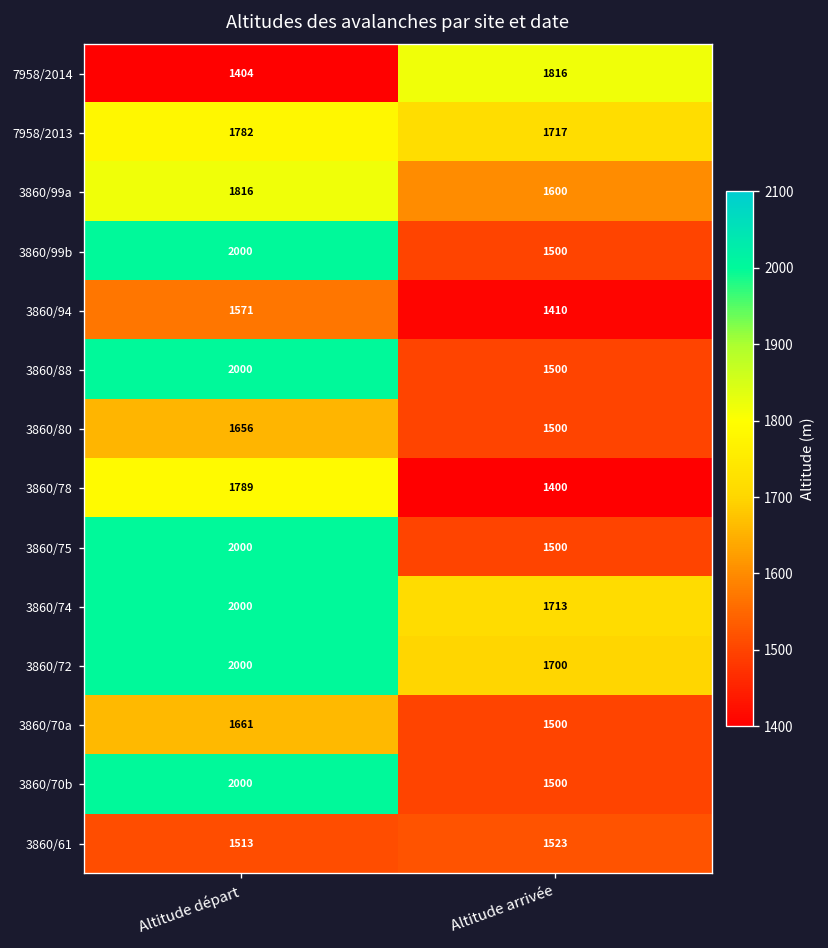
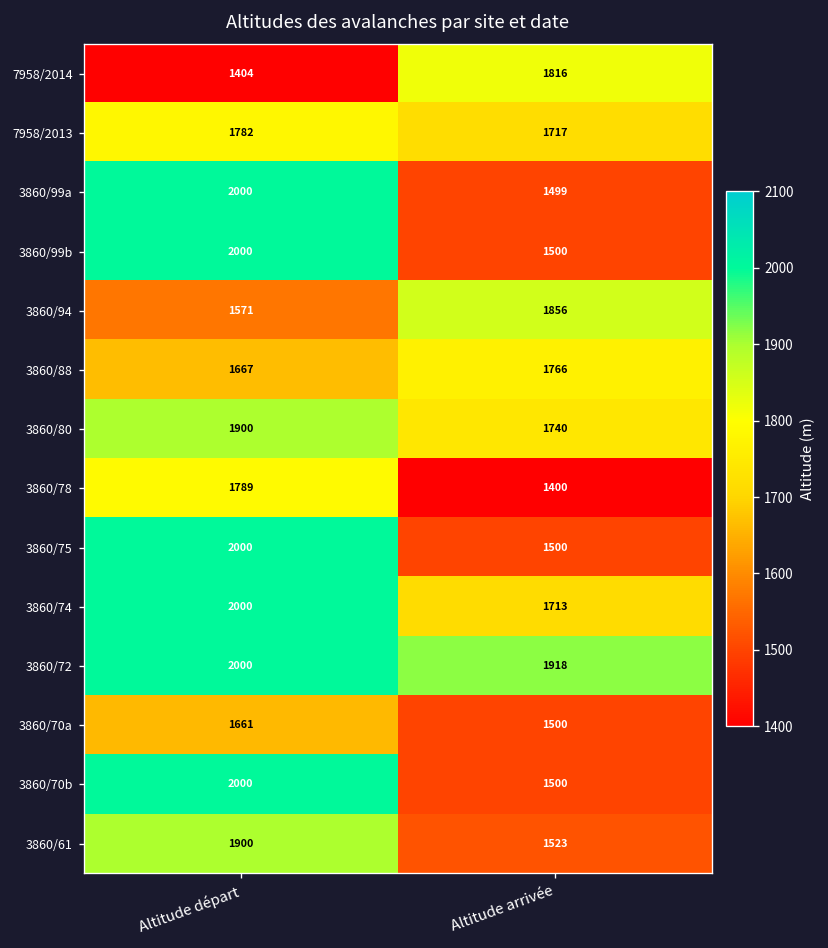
  {
    "7958/2014": {
      "Altitude départ": 1404,
      "Altitude arrivée": 1816
    },
    "7958/2013": {
      "Altitude départ": 1782,
      "Altitude arrivée": 1717
    },
    "3860/99a": {
-     "Altitude départ": 1816,
-     "Altitude arrivée": 1600
+     "Altitude départ": 2000,
+     "Altitude arrivée": 1499
    },
    "3860/99b": {
      "Altitude départ": 2000,
      "Altitude arrivée": 1500
    },
    "3860/94": {
      "Altitude départ": 1571,
-     "Altitude arrivée": 1410
+     "Altitude arrivée": 1856
    },
    "3860/88": {
-     "Altitude départ": 2000,
-     "Altitude arrivée": 1500
+     "Altitude départ": 1667,
+     "Altitude arrivée": 1766
    },
    "3860/80": {
-     "Altitude départ": 1656,
-     "Altitude arrivée": 1500
+     "Altitude départ": 1900,
+     "Altitude arrivée": 1740
    },
    "3860/78": {
      "Altitude départ": 1789,
      "Altitude arrivée": 1400
    },
    "3860/75": {
      "Altitude départ": 2000,
      "Altitude arrivée": 1500
    },
    "3860/74": {
      "Altitude départ": 2000,
      "Altitude arrivée": 1713
    },
    "3860/72": {
      "Altitude départ": 2000,
-     "Altitude arrivée": 1700
+     "Altitude arrivée": 1918
    },
    "3860/70a": {
      "Altitude départ": 1661,
      "Altitude arrivée": 1500
    },
    "3860/70b": {
      "Altitude départ": 2000,
      "Altitude arrivée": 1500
    },
    "3860/61": {
-     "Altitude départ": 1513,
+     "Altitude départ": 1900,
      "Altitude arrivée": 1523
    }
  }
